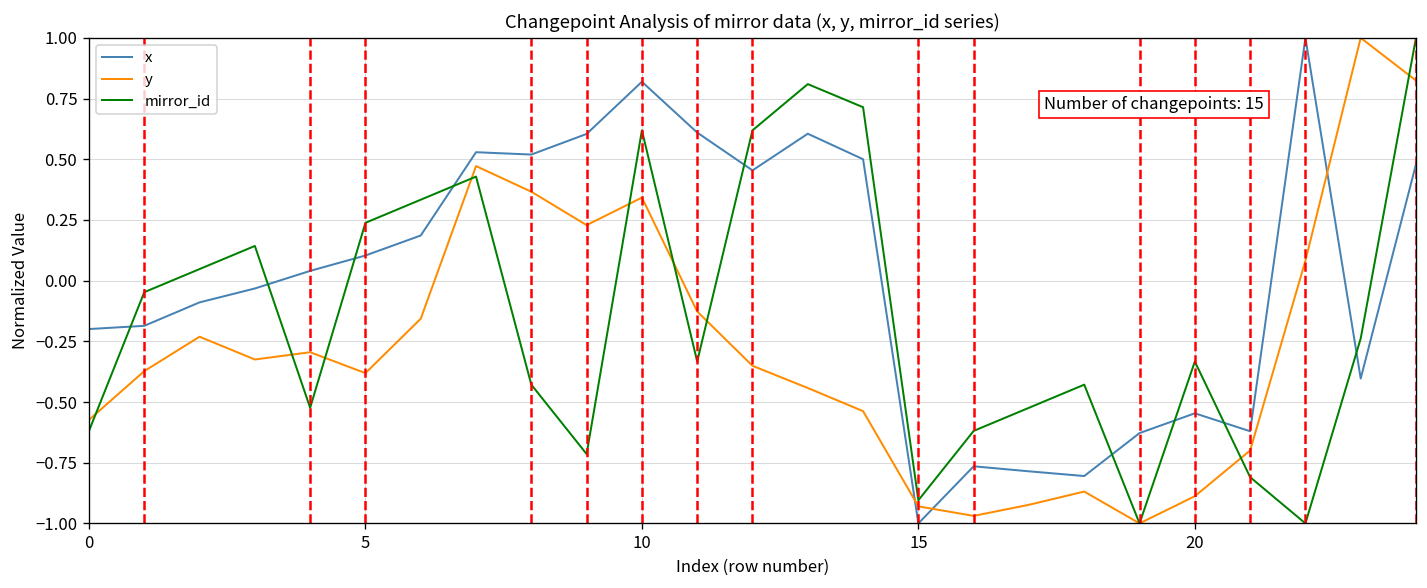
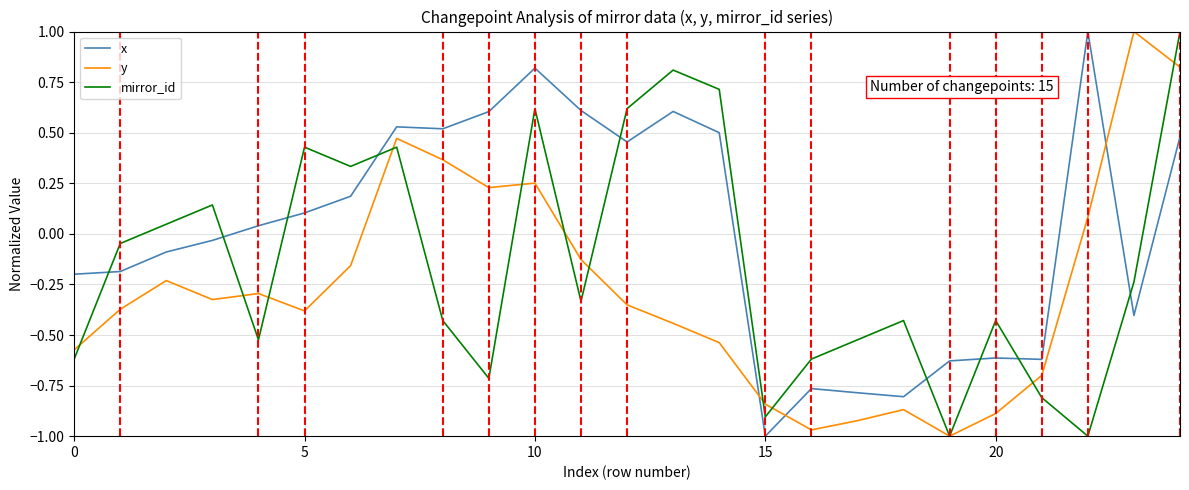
  {
    "x": {
      "0": -0.20,
      "5": 0.10,
      "10": 0.82,
      "15": -1.00,
-     "20": -0.55
+     "20": -0.61
    },
    "y": {
      "0": -0.57,
      "5": -0.38,
-     "10": 0.34,
-     "15": -0.93,
+     "10": 0.25,
+     "15": -0.84,
      "20": -0.89
    },
    "mirror_id": {
      "0": -0.62,
-     "5": 0.24,
+     "5": 0.43,
      "10": 0.62,
      "15": -0.90,
-     "20": -0.33
+     "20": -0.43
    }
  }
